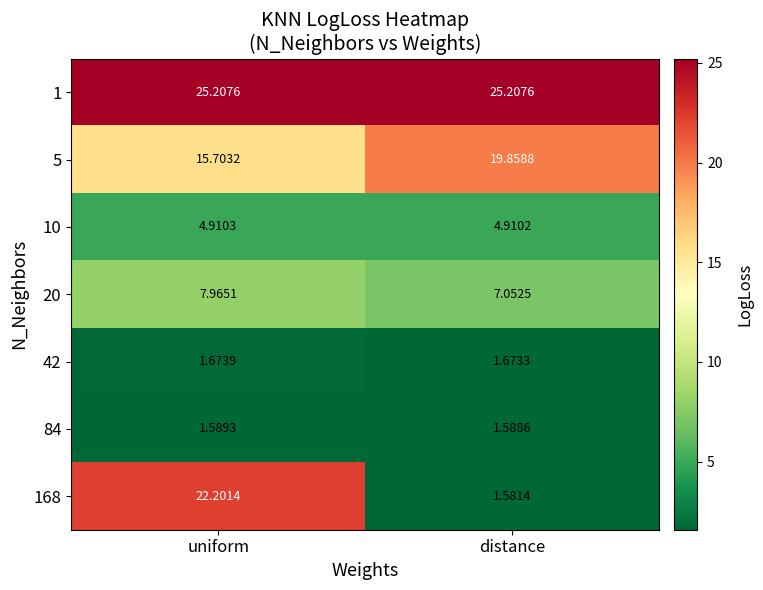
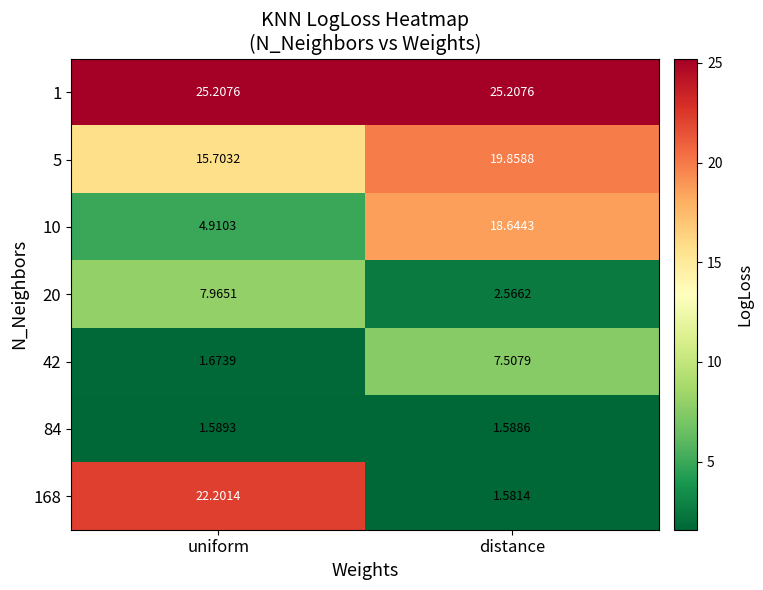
  {
    "1": {
      "uniform": 25.2076,
      "distance": 25.2076
    },
    "5": {
      "uniform": 15.7032,
      "distance": 19.8588
    },
    "10": {
      "uniform": 4.9103,
-     "distance": 4.9102
+     "distance": 18.6443
    },
    "20": {
      "uniform": 7.9651,
-     "distance": 7.0525
+     "distance": 2.5662
    },
    "42": {
      "uniform": 1.6739,
-     "distance": 1.6733
+     "distance": 7.5079
    },
    "84": {
      "uniform": 1.5893,
      "distance": 1.5886
    },
    "168": {
      "uniform": 22.2014,
      "distance": 1.5814
    }
  }
